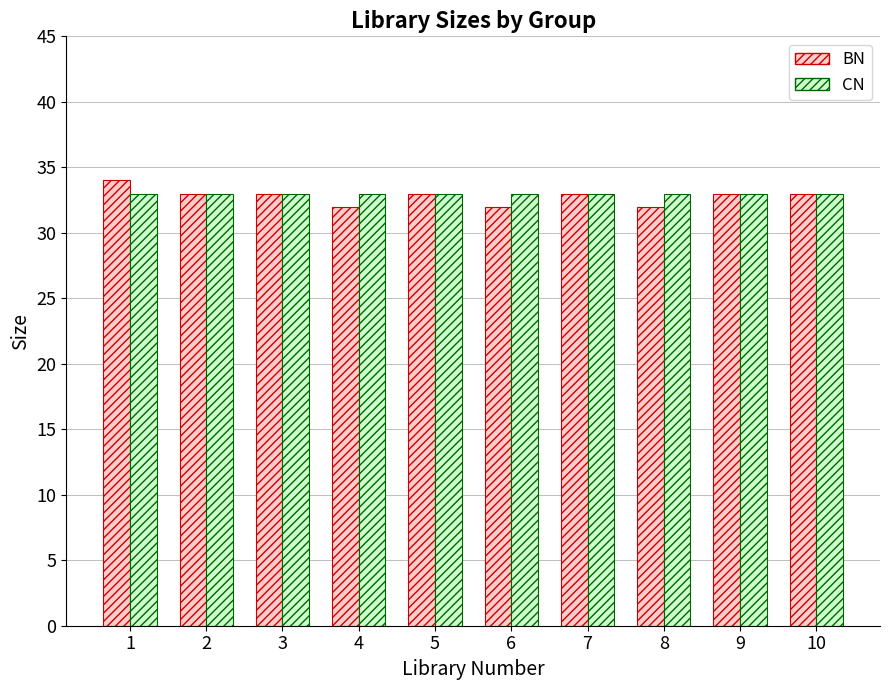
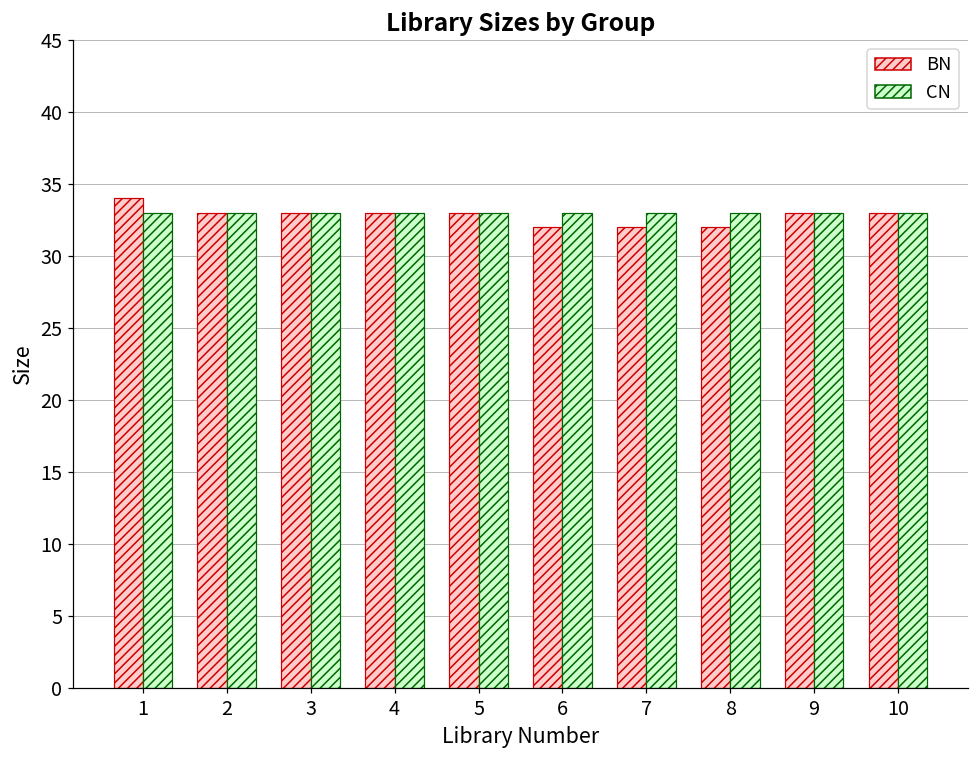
  {
    "BN": {
      "1": 34,
      "2": 33,
      "3": 33,
-     "4": 32,
+     "4": 33,
      "5": 33,
      "6": 32,
-     "7": 33,
+     "7": 32,
      "8": 32,
      "9": 33,
      "10": 33
    },
    "CN": {
      "1": 33,
      "2": 33,
      "3": 33,
      "4": 33,
      "5": 33,
      "6": 33,
      "7": 33,
      "8": 33,
      "9": 33,
      "10": 33
    }
  }
